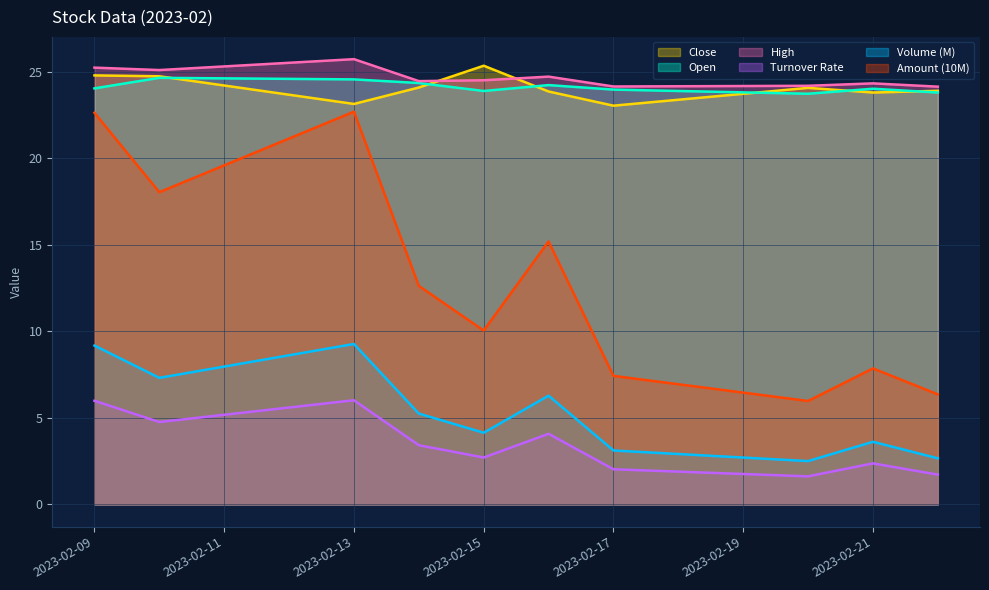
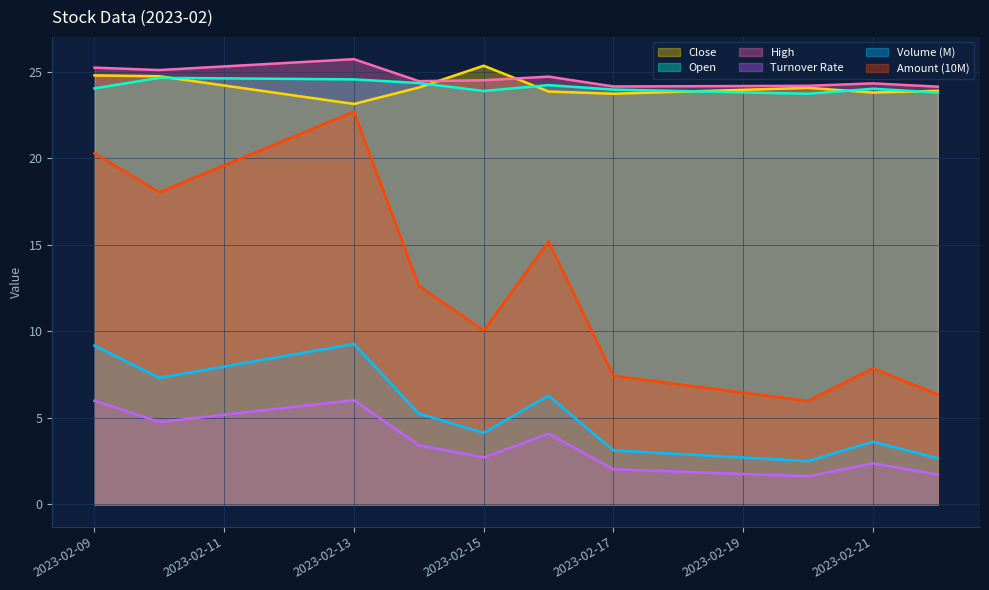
  {
    "Close": {
      "2023-02-09": 24.8,
      "2023-02-13": 23.2,
      "2023-02-15": 25.4,
-     "2023-02-17": 23.1,
+     "2023-02-17": 23.7,
      "2023-02-21": 23.8
    },
    "Amount (10M)": {
-     "2023-02-09": 22.6,
+     "2023-02-09": 20.3,
      "2023-02-13": 22.7,
      "2023-02-15": 10.0,
      "2023-02-17": 7.4,
      "2023-02-21": 7.9
    }
  }
